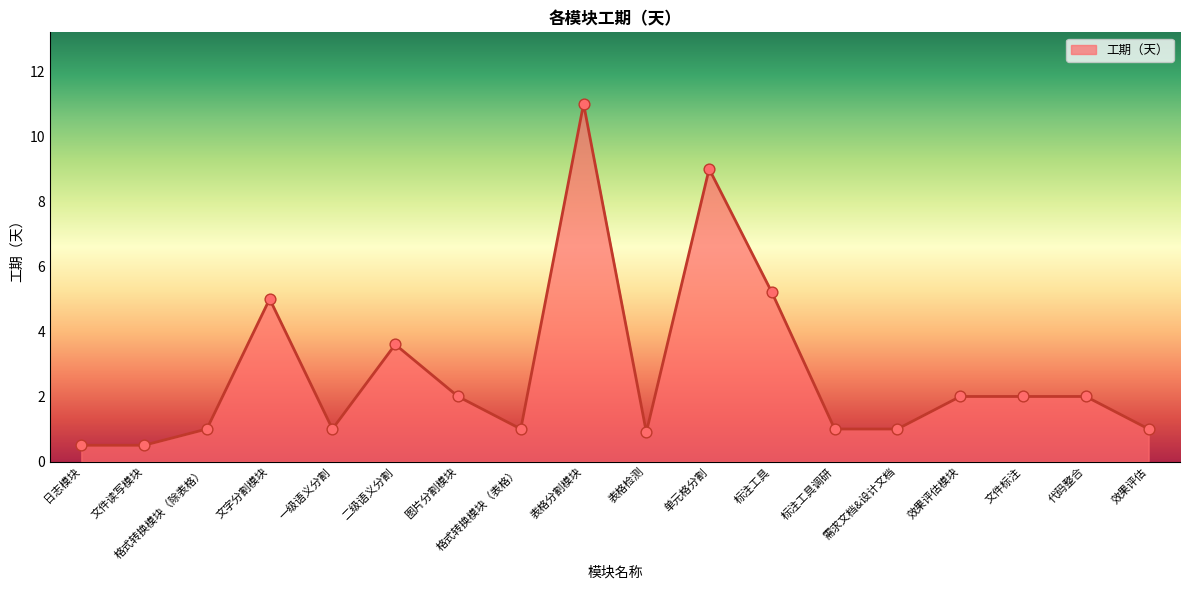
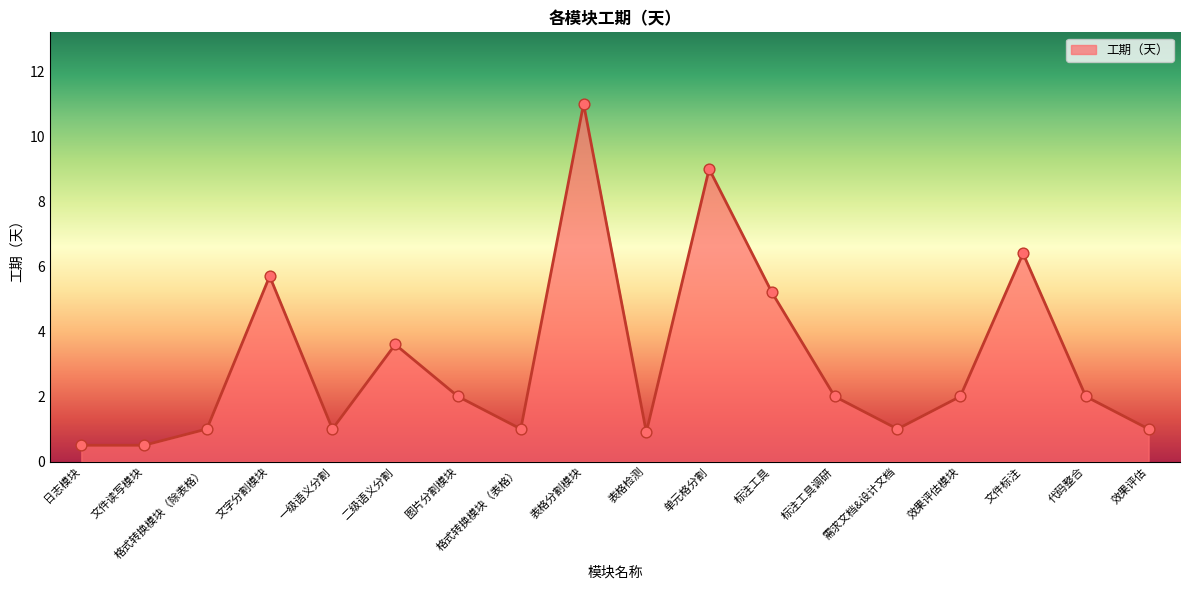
  {
    "日志模块": 0.5,
    "文件读写模块": 0.5,
    "格式转换模块（除表格）": 1.0,
-   "文字分割模块": 5.0,
+   "文字分割模块": 5.7,
    "一级语义分割": 1.0,
    "二级语义分割": 3.6,
    "图片分割模块": 2.0,
    "格式转换模块（表格）": 1.0,
    "表格分割模块": 11.0,
    "表格检测": 0.9,
    "单元格分割": 9.0,
    "标注工具": 5.2,
-   "标注工具调研": 1,
+   "标注工具调研": 2,
    "需求文档&设计文档": 1.0,
    "效果评估模块": 2.0,
-   "文件标注": 2.0,
+   "文件标注": 6.4,
    "代码整合": 2.0,
    "效果评估": 1.0
  }
